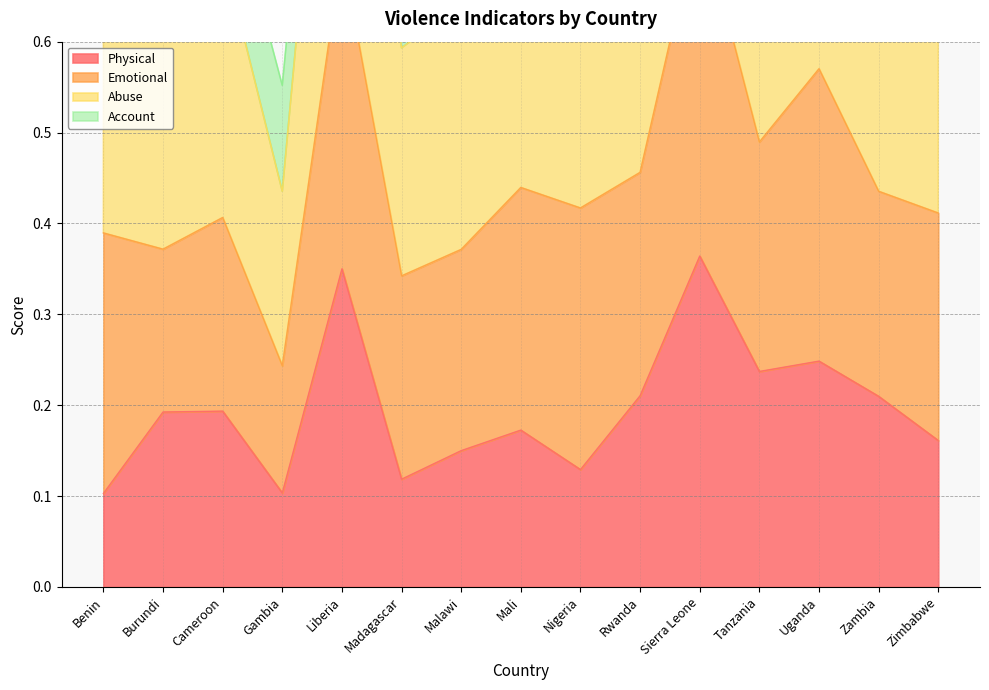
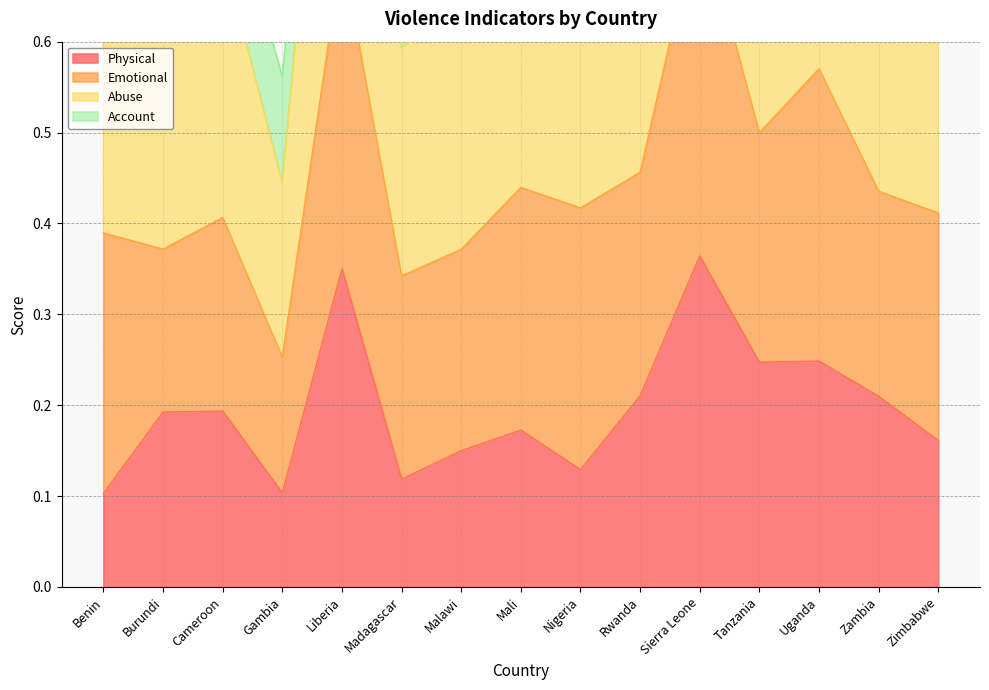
  {
    "Physical": {
      "Benin": 0.10,
      "Burundi": 0.19,
      "Cameroon": 0.19,
      "Gambia": 0.10,
      "Liberia": 0.35,
      "Madagascar": 0.12,
      "Malawi": 0.15,
      "Mali": 0.17,
      "Nigeria": 0.13,
      "Rwanda": 0.21,
      "Sierra Leone": 0.36,
-     "Tanzania": 0.24,
+     "Tanzania": 0.25,
      "Uganda": 0.25,
      "Zambia": 0.21,
      "Zimbabwe": 0.16
    },
    "Emotional": {
      "Benin": 0.29,
      "Burundi": 0.18,
      "Cameroon": 0.21,
-     "Gambia": 0.14,
+     "Gambia": 0.15,
      "Madagascar": 0.22,
      "Malawi": 0.22,
      "Mali": 0.27,
      "Nigeria": 0.29,
      "Rwanda": 0.25,
      "Tanzania": 0.25,
      "Uganda": 0.32,
      "Zambia": 0.23,
      "Zimbabwe": 0.25
    },
    "Abuse": {
      "Gambia": 0.19,
      "Madagascar": 0.25
    },
    "Account": {
      "Gambia": 0.12
    }
  }
